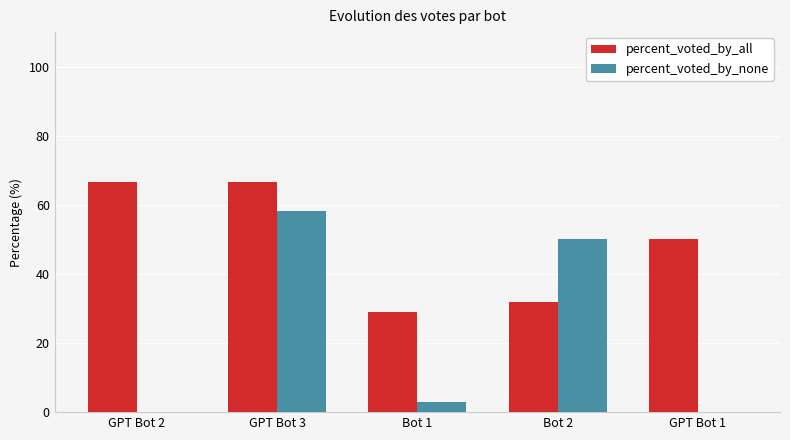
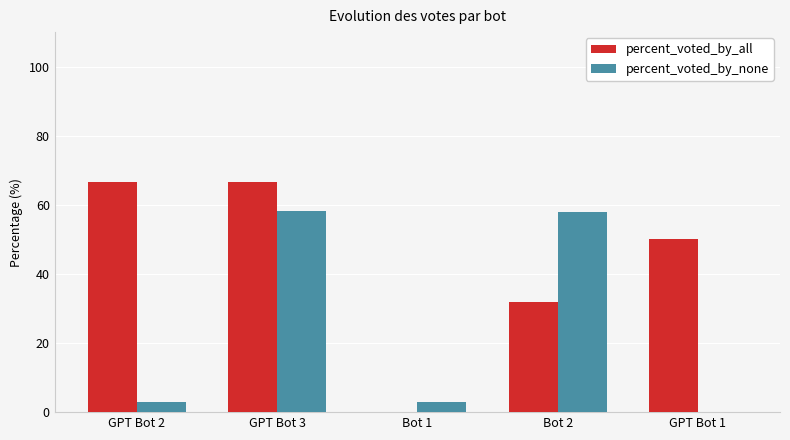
  {
    "percent_voted_by_all": {
      "GPT Bot 2": 67,
      "GPT Bot 3": 67,
-     "Bot 1": 29,
+     "Bot 1": 0,
      "Bot 2": 32,
      "GPT Bot 1": 50
    },
    "percent_voted_by_none": {
-     "GPT Bot 2": 0,
+     "GPT Bot 2": 3,
      "GPT Bot 3": 58,
      "Bot 1": 3,
-     "Bot 2": 50,
+     "Bot 2": 58,
      "GPT Bot 1": 0
    }
  }
